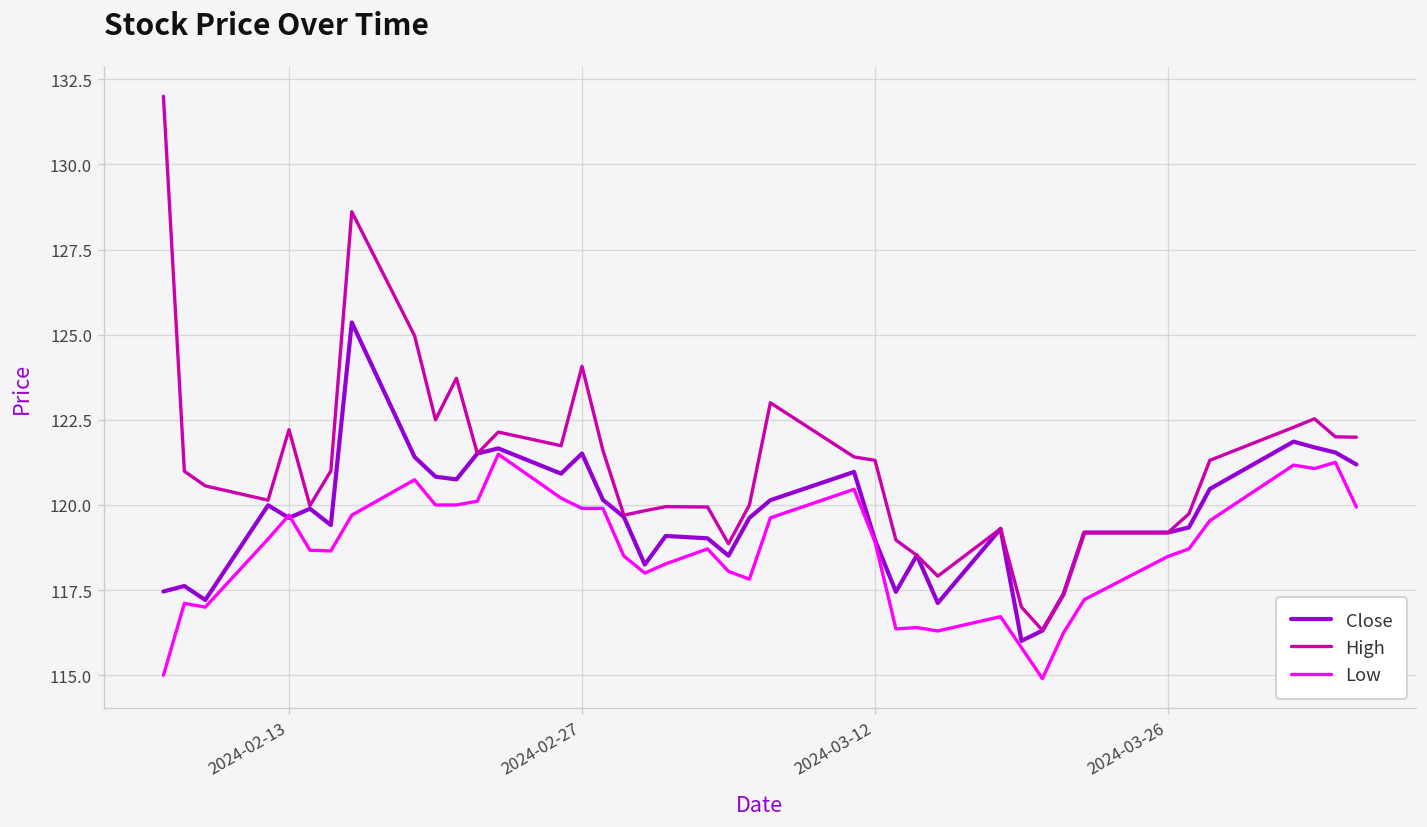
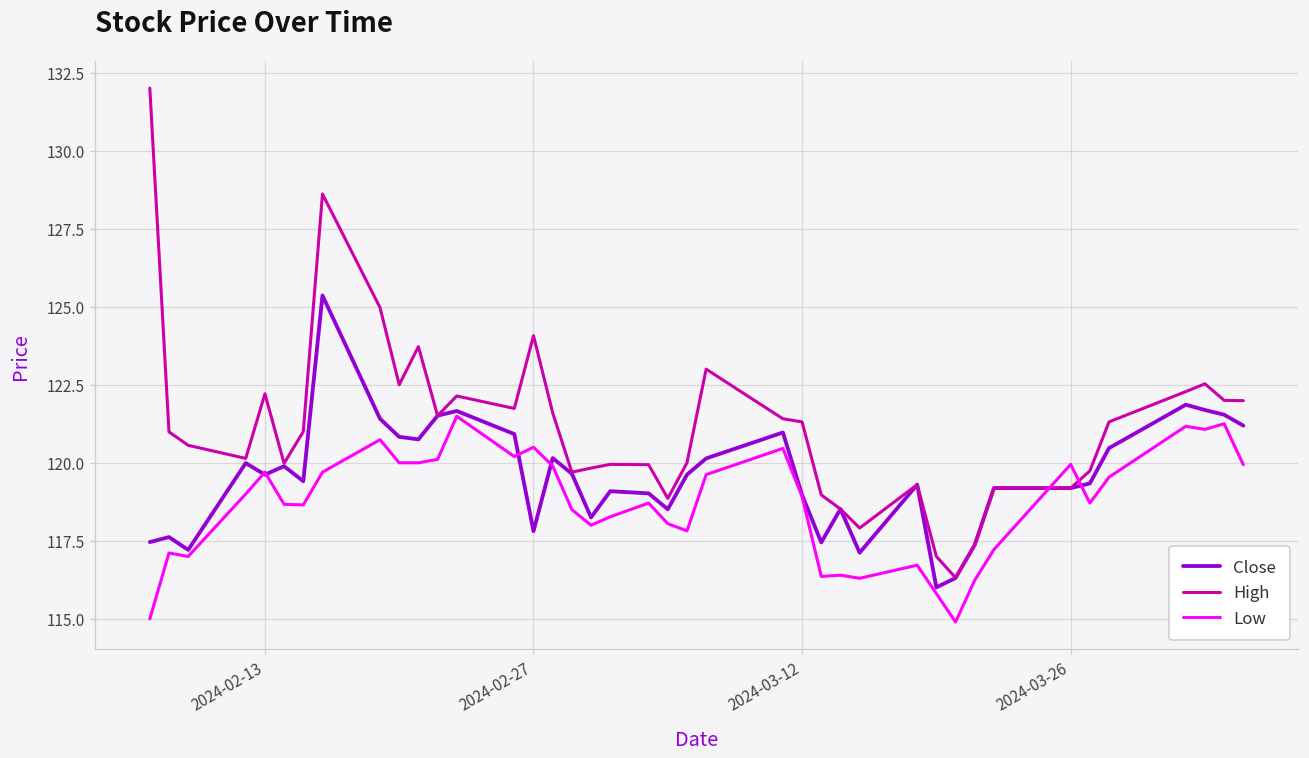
  {
    "Close": {
-     "2024-02-27": 121.5
+     "2024-02-27": 117.8
    },
    "High": {
      "2024-02-13": 122.2,
      "2024-02-27": 124.1,
      "2024-03-12": 121.3
    },
    "Low": {
-     "2024-02-27": 119.9,
-     "2024-03-26": 118.5
+     "2024-02-27": 120.5,
+     "2024-03-26": 120.0
    }
  }
